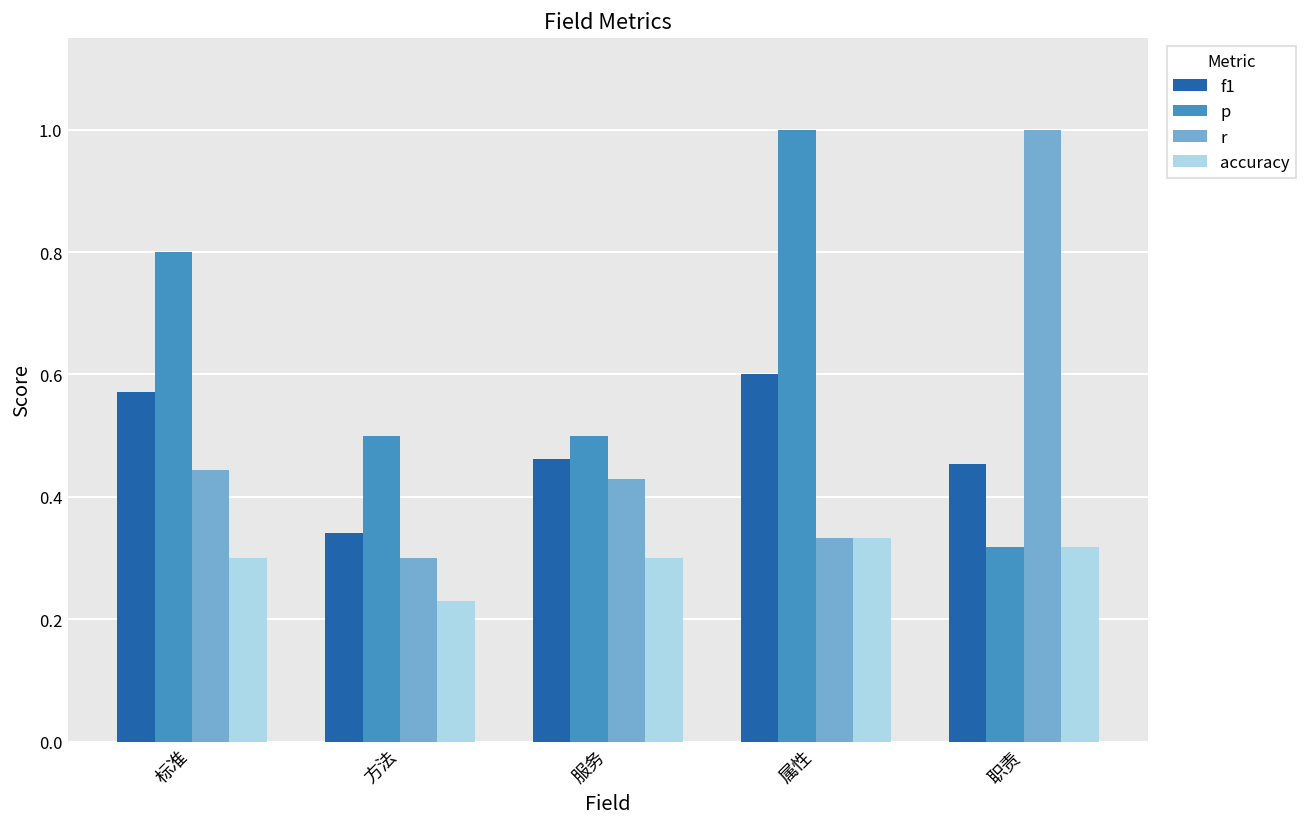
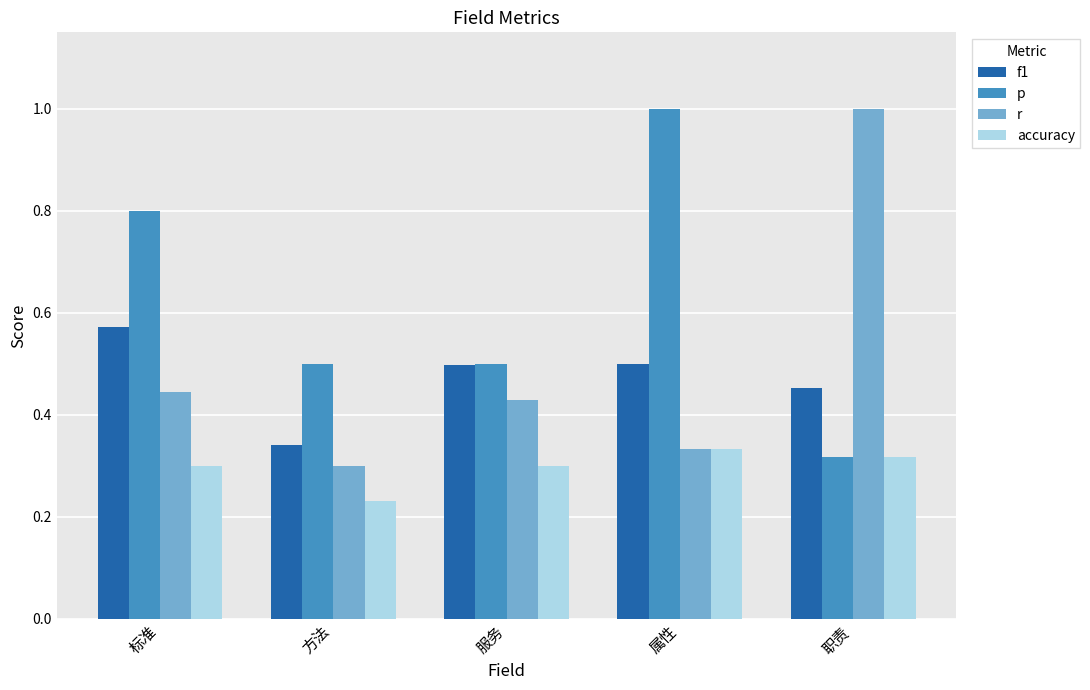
  {
    "f1": {
      "标准": 0.57,
      "方法": 0.34,
-     "服务": 0.46,
-     "属性": 0.6,
+     "服务": 0.50,
+     "属性": 0.5,
      "职责": 0.45
    },
    "accuracy": {
      "标准": 0.30,
      "方法": 0.23,
      "服务": 0.30,
      "属性": 0.33,
      "职责": 0.32
    }
  }
